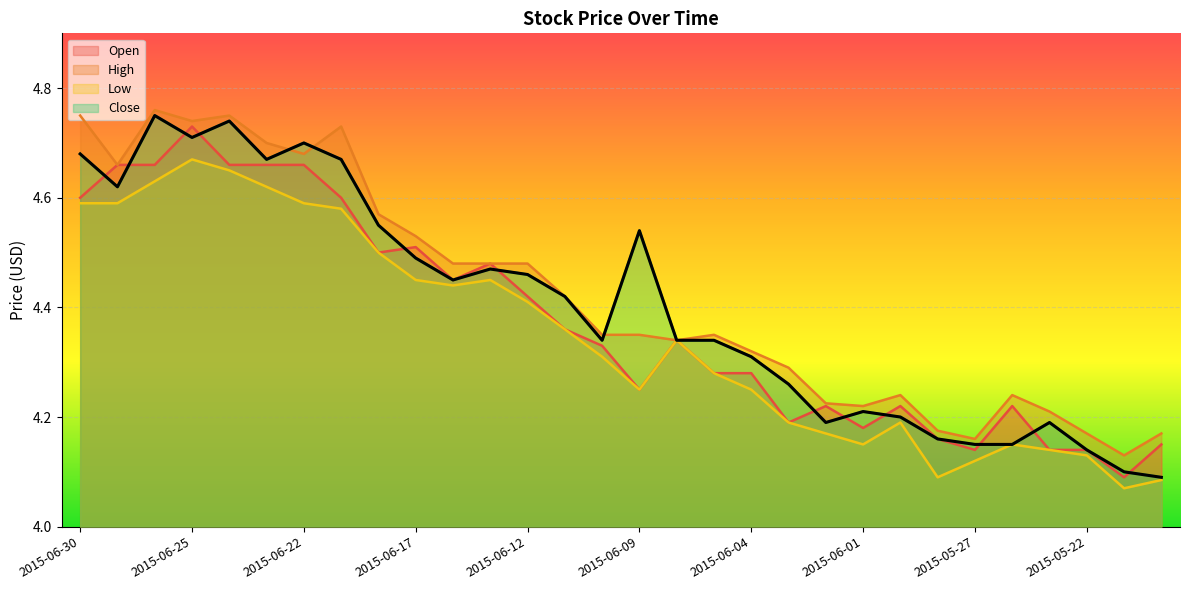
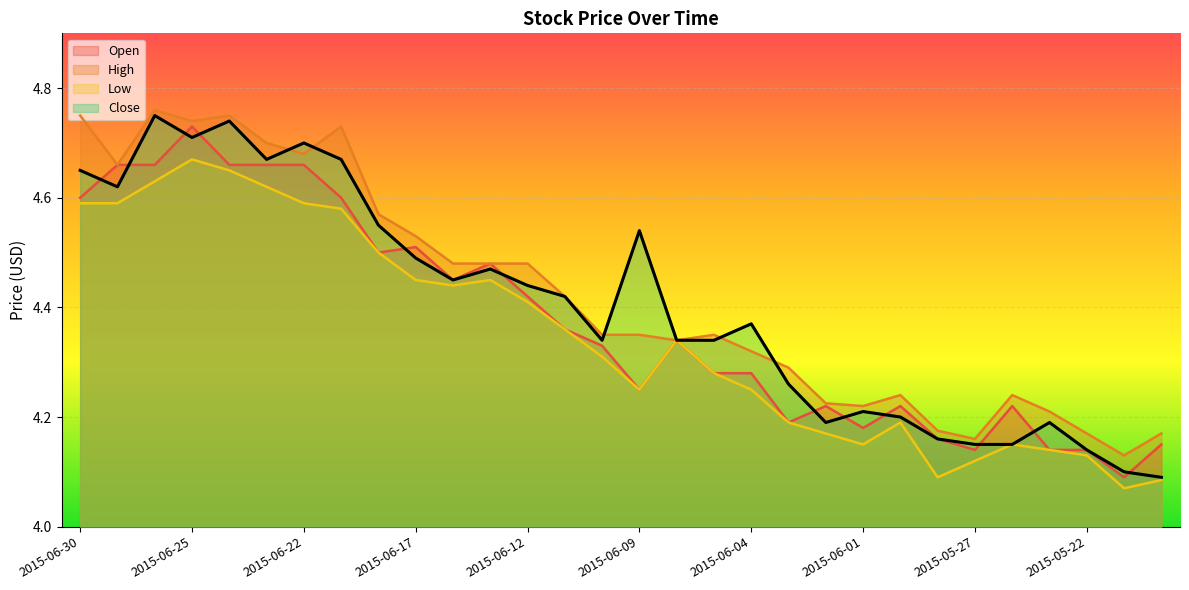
  {
    "Close": {
-     "2015-06-30": 4.68,
+     "2015-06-30": 4.65,
      "2015-06-25": 4.71,
      "2015-06-22": 4.70,
      "2015-06-17": 4.49,
-     "2015-06-12": 4.46,
+     "2015-06-12": 4.44,
      "2015-06-09": 4.54,
-     "2015-06-04": 4.31,
+     "2015-06-04": 4.37,
      "2015-06-01": 4.21,
      "2015-05-27": 4.15
    }
  }
